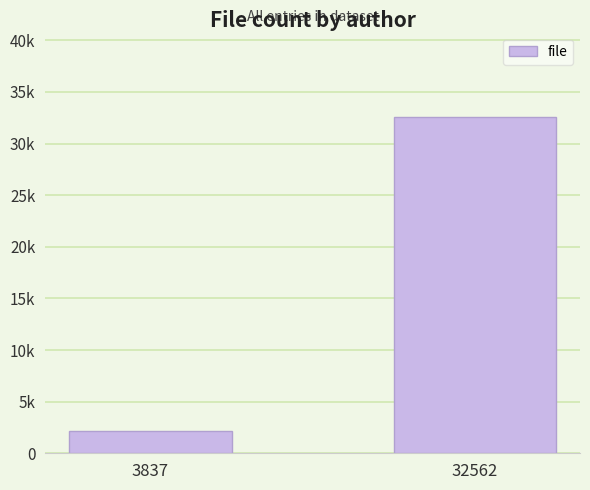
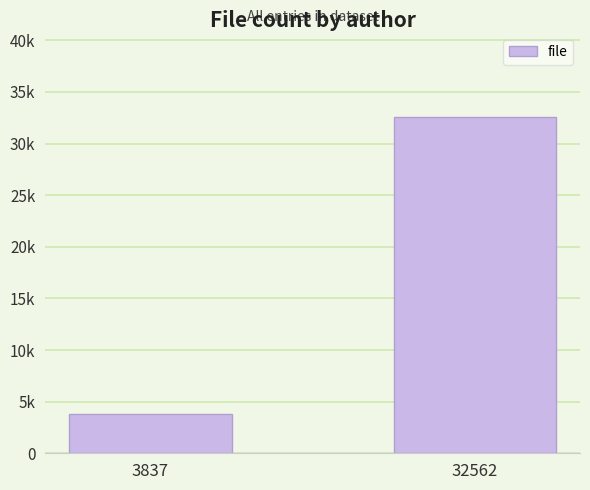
  {
-   "3837": 2200,
+   "3837": 3800,
    "32562": 32600
  }
